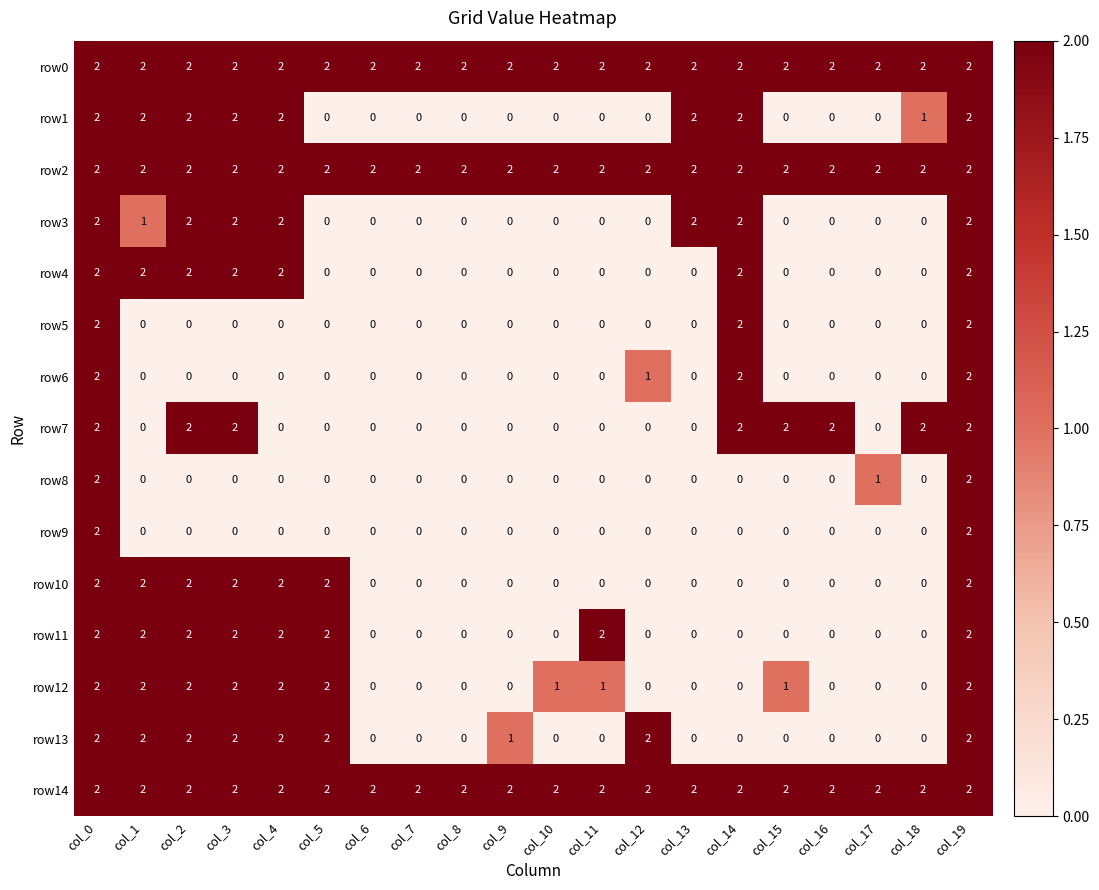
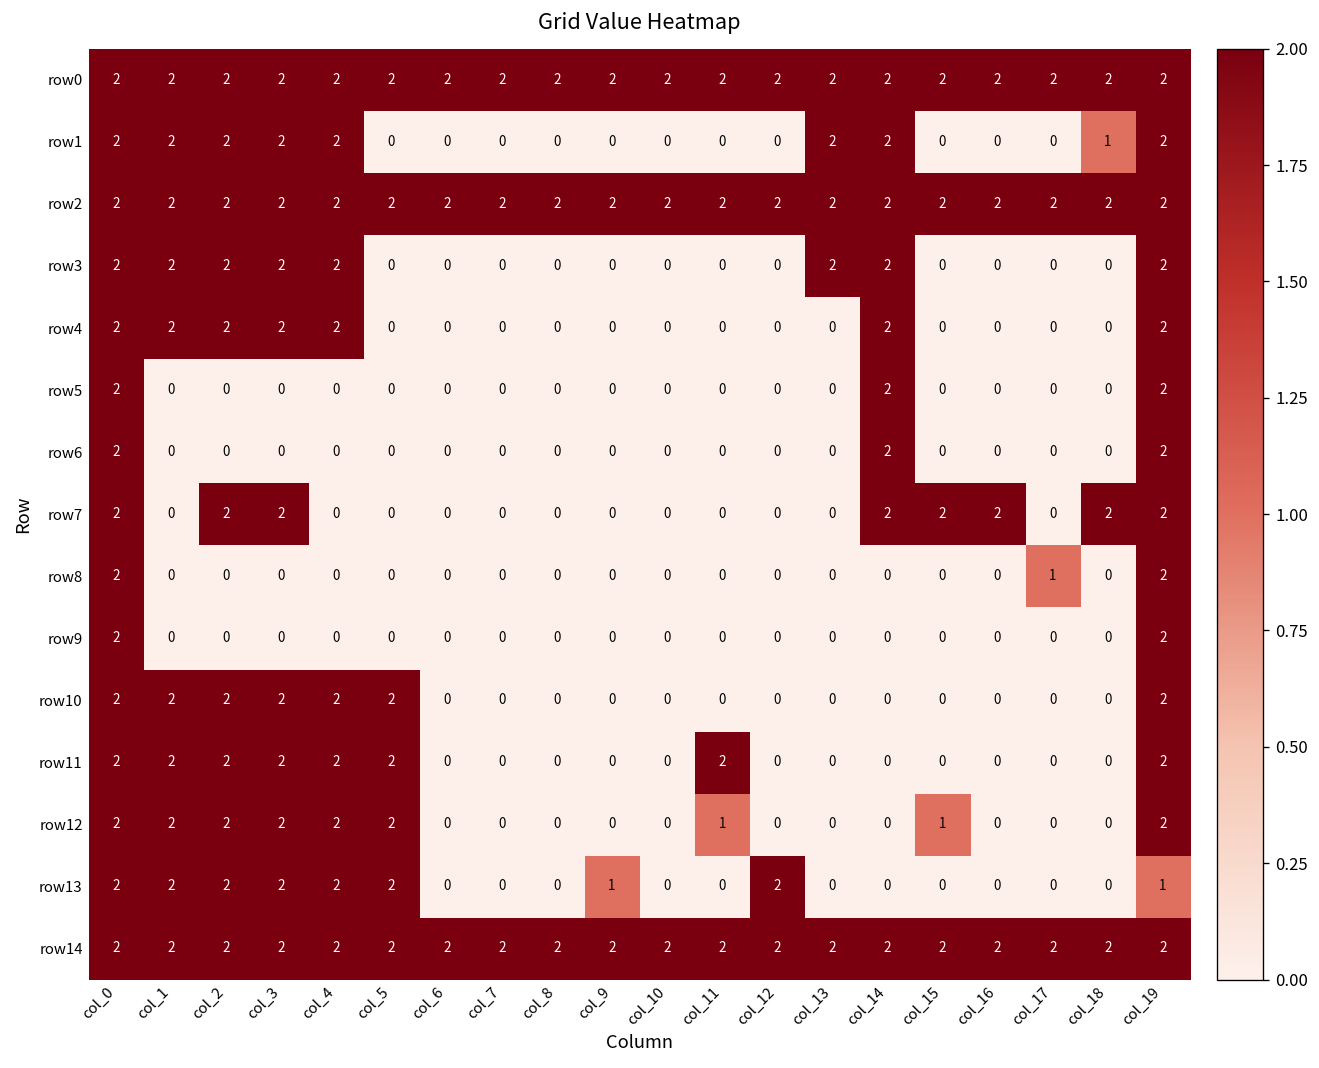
  {
    "row3": {
      "col_0": 2,
-     "col_1": 1,
+     "col_1": 2,
      "col_2": 2,
      "col_3": 2,
      "col_4": 2,
      "col_5": 0,
      "col_6": 0,
      "col_7": 0,
      "col_8": 0,
      "col_9": 0,
      "col_10": 0,
      "col_11": 0,
      "col_12": 0,
      "col_13": 2,
      "col_14": 2,
      "col_15": 0,
      "col_16": 0,
      "col_17": 0,
      "col_18": 0,
      "col_19": 2
    },
    "row6": {
      "col_0": 2,
      "col_1": 0,
      "col_2": 0,
      "col_3": 0,
      "col_4": 0,
      "col_5": 0,
      "col_6": 0,
      "col_7": 0,
      "col_8": 0,
      "col_9": 0,
      "col_10": 0,
      "col_11": 0,
-     "col_12": 1,
+     "col_12": 0,
      "col_13": 0,
      "col_14": 2,
      "col_15": 0,
      "col_16": 0,
      "col_17": 0,
      "col_18": 0,
      "col_19": 2
    },
    "row12": {
      "col_0": 2,
      "col_1": 2,
      "col_2": 2,
      "col_3": 2,
      "col_4": 2,
      "col_5": 2,
      "col_6": 0,
      "col_7": 0,
      "col_8": 0,
      "col_9": 0,
-     "col_10": 1,
+     "col_10": 0,
      "col_11": 1,
      "col_12": 0,
      "col_13": 0,
      "col_14": 0,
      "col_15": 1,
      "col_16": 0,
      "col_17": 0,
      "col_18": 0,
      "col_19": 2
    },
    "row13": {
      "col_0": 2,
      "col_1": 2,
      "col_2": 2,
      "col_3": 2,
      "col_4": 2,
      "col_5": 2,
      "col_6": 0,
      "col_7": 0,
      "col_8": 0,
      "col_9": 1,
      "col_10": 0,
      "col_11": 0,
      "col_12": 2,
      "col_13": 0,
      "col_14": 0,
      "col_15": 0,
      "col_16": 0,
      "col_17": 0,
      "col_18": 0,
-     "col_19": 2
+     "col_19": 1
    }
  }
